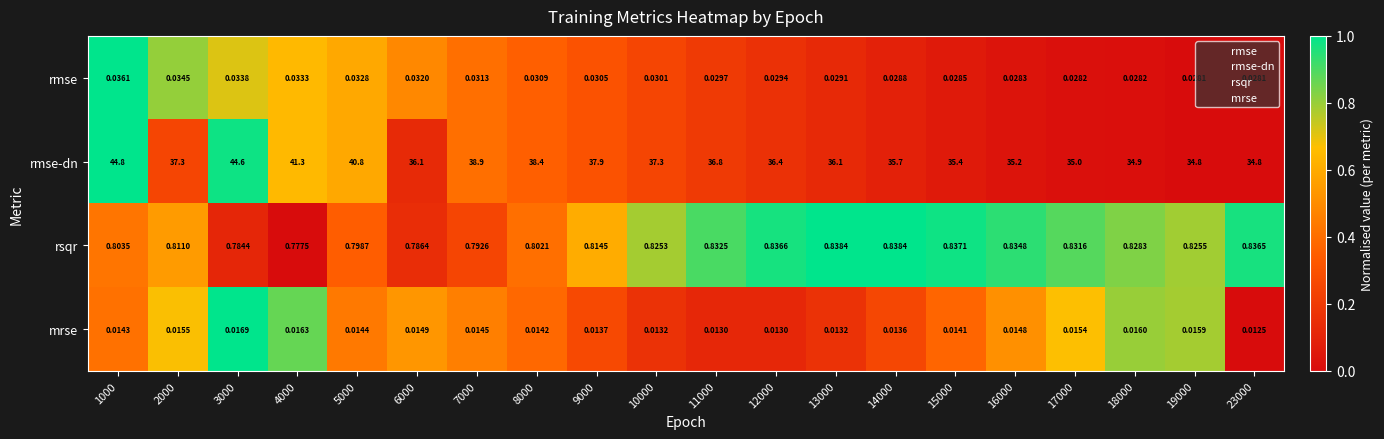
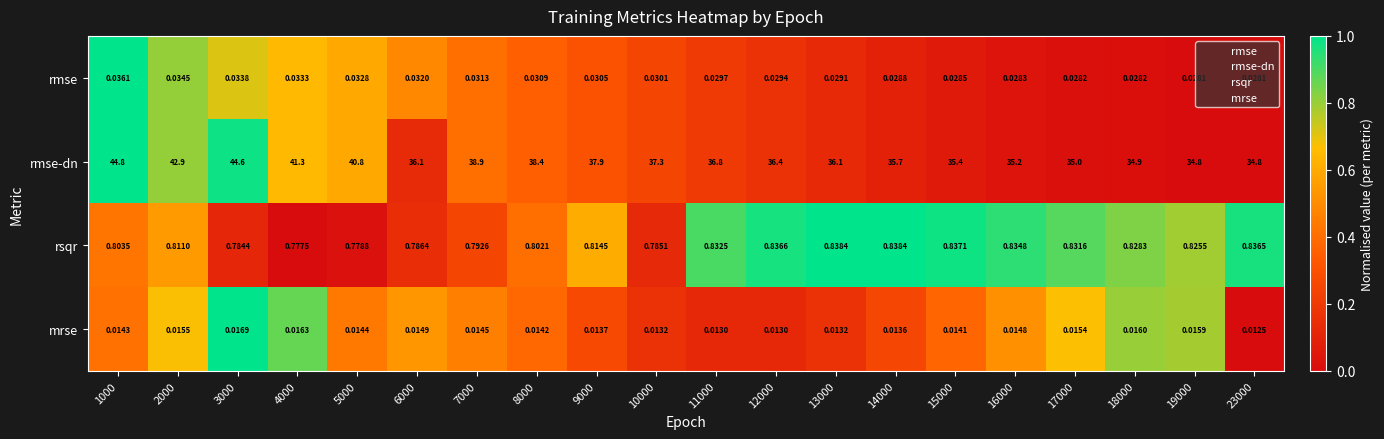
  {
    "rmse": {
      "1000": 0.0361,
      "2000": 0.0345,
      "3000": 0.0338,
      "4000": 0.0333,
      "5000": 0.0328,
      "6000": 0.0320,
      "7000": 0.0313,
      "8000": 0.0309,
      "9000": 0.0305,
      "10000": 0.0301,
      "11000": 0.0297,
      "12000": 0.0294,
      "13000": 0.0291,
      "14000": 0.0288,
      "15000": 0.0285,
      "16000": 0.0283,
      "17000": 0.0282,
      "18000": 0.0282
    },
    "rmse-dn": {
      "1000": 44.8,
-     "2000": 37.3,
+     "2000": 42.9,
      "3000": 44.6,
      "4000": 41.3,
      "5000": 40.8,
      "6000": 36.1,
      "7000": 38.9,
      "8000": 38.4,
      "9000": 37.9,
      "10000": 37.3,
      "11000": 36.8,
      "12000": 36.4,
      "13000": 36.1,
      "14000": 35.7,
      "15000": 35.4,
      "16000": 35.2,
      "17000": 35.0,
      "18000": 34.9,
      "19000": 34.8,
      "23000": 34.8
    },
    "rsqr": {
      "1000": 0.8035,
      "2000": 0.8110,
      "3000": 0.7844,
      "4000": 0.7775,
-     "5000": 0.7987,
+     "5000": 0.7788,
      "6000": 0.7864,
      "7000": 0.7926,
      "8000": 0.8021,
      "9000": 0.8145,
-     "10000": 0.8253,
+     "10000": 0.7851,
      "11000": 0.8325,
      "12000": 0.8366,
      "13000": 0.8384,
      "14000": 0.8384,
      "15000": 0.8371,
      "16000": 0.8348,
      "17000": 0.8316,
      "18000": 0.8283,
      "19000": 0.8255,
      "23000": 0.8365
    },
    "mrse": {
      "1000": 0.0143,
      "2000": 0.0155,
      "3000": 0.0169,
      "4000": 0.0163,
      "5000": 0.0144,
      "6000": 0.0149,
      "7000": 0.0145,
      "8000": 0.0142,
      "9000": 0.0137,
      "10000": 0.0132,
      "11000": 0.0130,
      "12000": 0.0130,
      "13000": 0.0132,
      "14000": 0.0136,
      "15000": 0.0141,
      "16000": 0.0148,
      "17000": 0.0154,
      "18000": 0.0160,
      "19000": 0.0159,
      "23000": 0.0125
    }
  }
